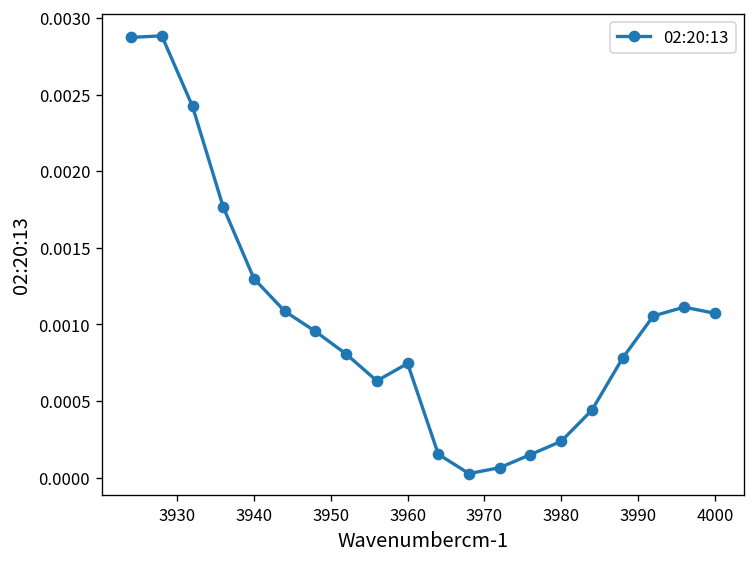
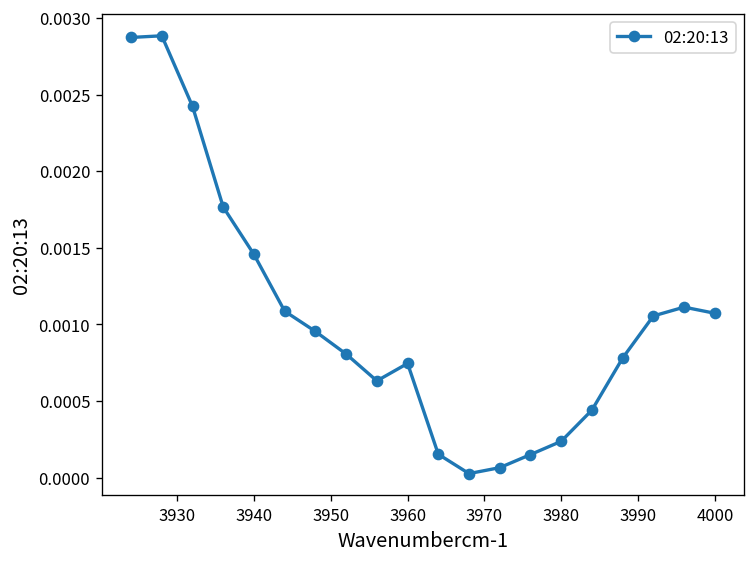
  {
-   "3940": 0.00130,
+   "3940": 0.00146,
    "3960": 0.00074,
    "3980": 0.00024,
    "4000": 0.00107
  }
